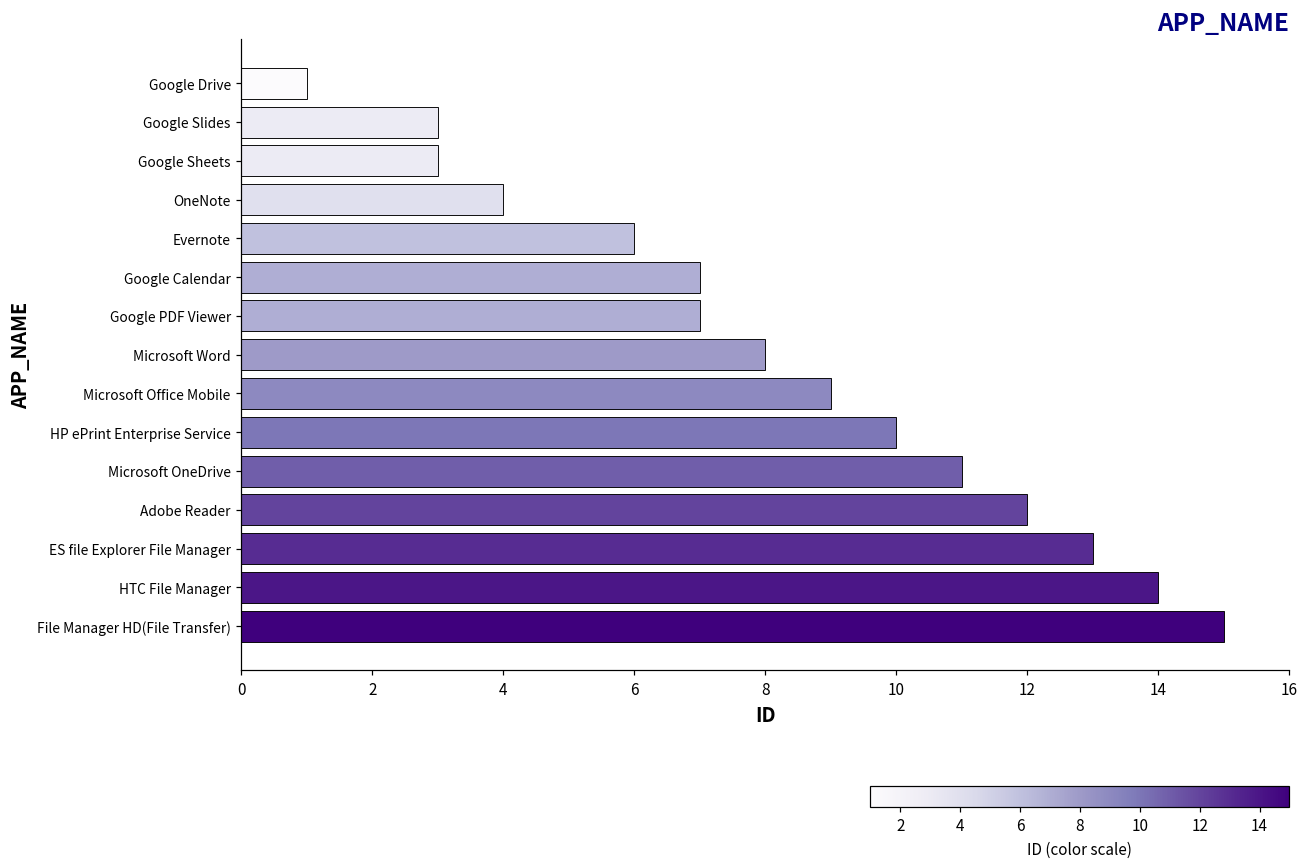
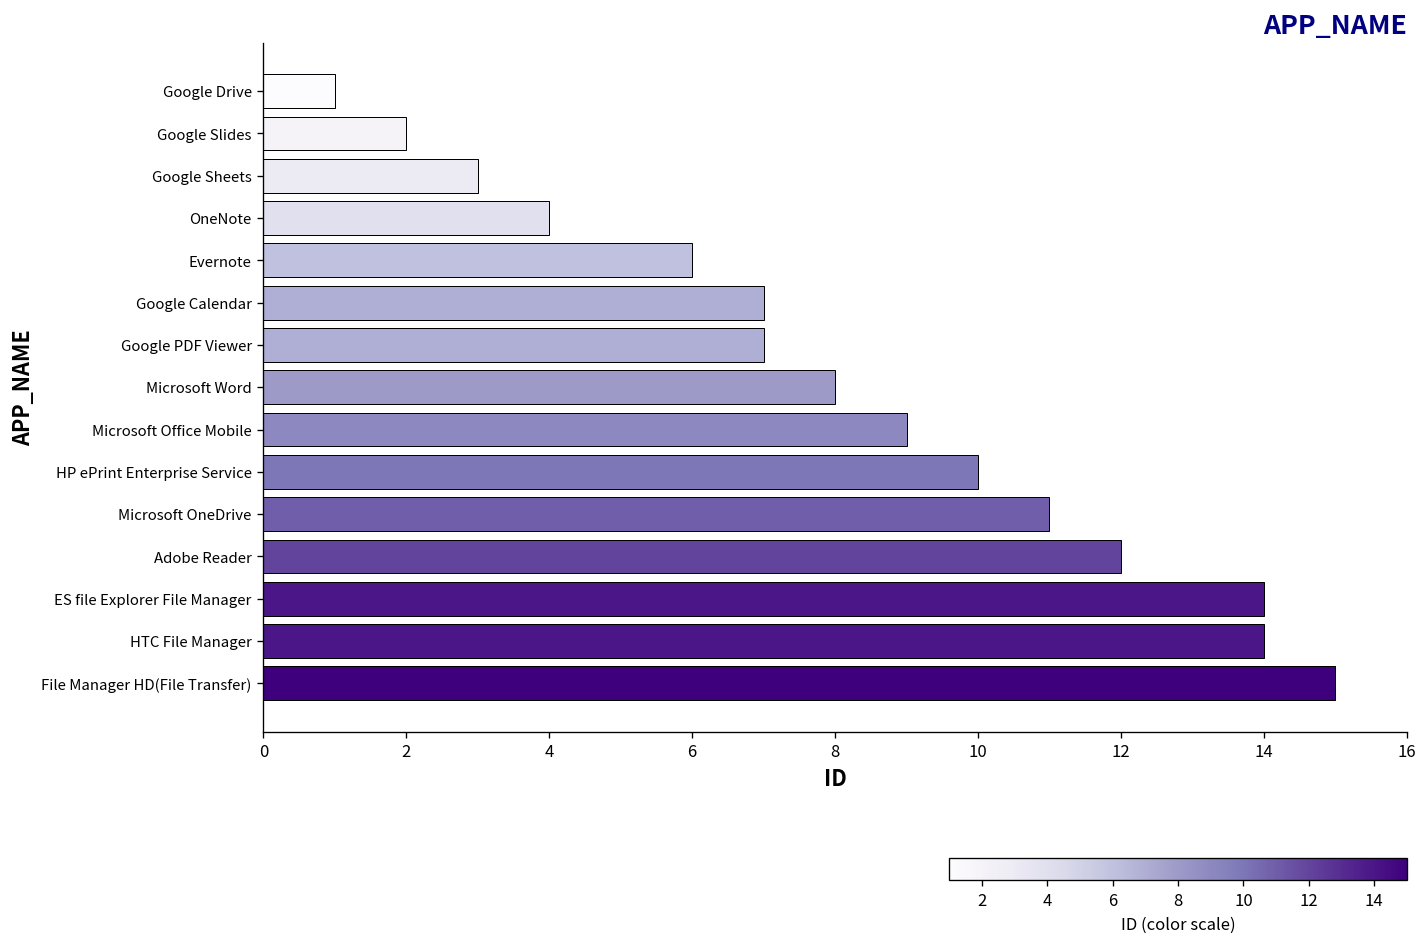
  {
    "Google Drive": 1.0,
-   "Google Slides": 3.0,
+   "Google Slides": 2.0,
    "Google Sheets": 3.0,
    "OneNote": 4.0,
    "Evernote": 6.0,
    "Google Calendar": 7.0,
    "Google PDF Viewer": 7.0,
    "Microsoft Word": 8.0,
    "Microsoft Office Mobile": 9.0,
    "HP ePrint Enterprise Service": 10.0,
    "Microsoft OneDrive": 11.0,
    "Adobe Reader": 12.0,
-   "ES file Explorer File Manager": 13.0,
+   "ES file Explorer File Manager": 14.0,
    "HTC File Manager": 14.0,
    "File Manager HD(File Transfer)": 15.0
  }
